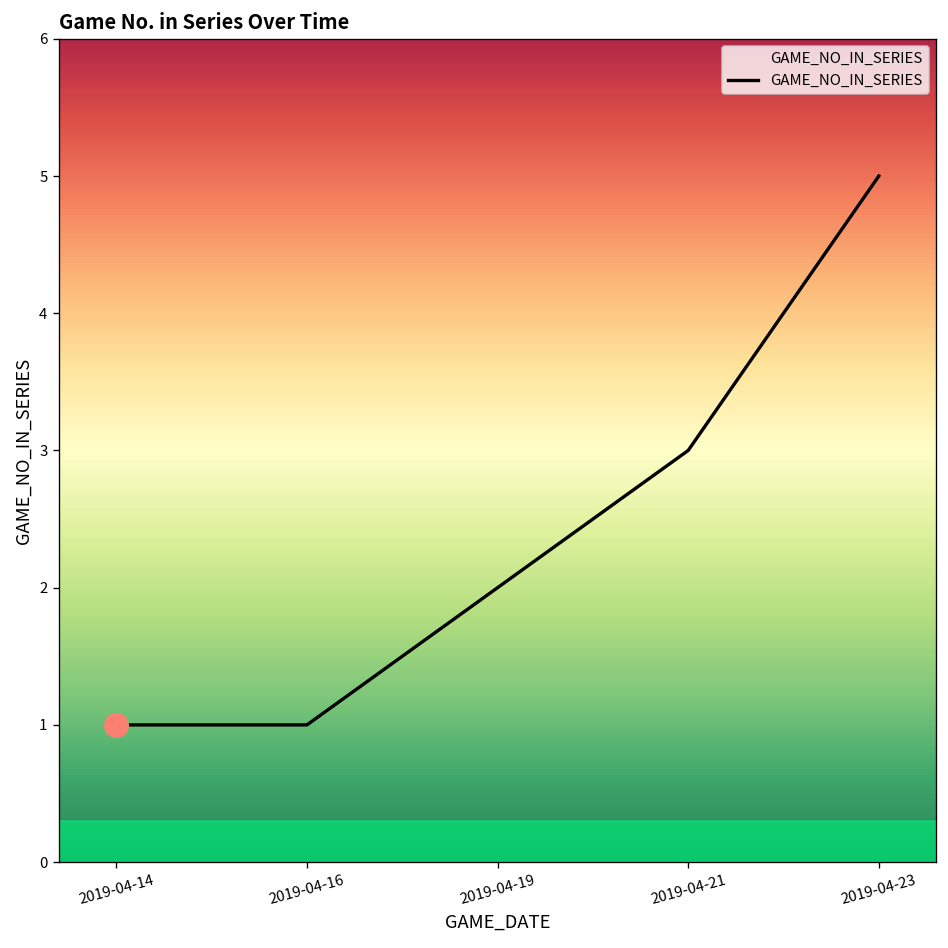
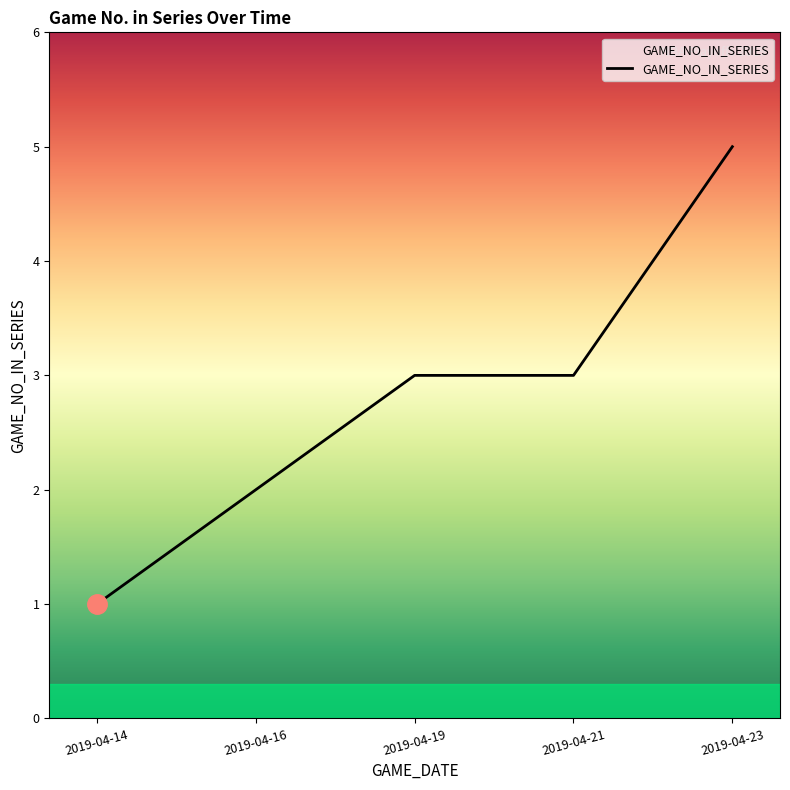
  {
    "GAME_NO_IN_SERIES": {
-     "2019-04-16": 1,
-     "2019-04-19": 2,
+     "2019-04-16": 2,
+     "2019-04-19": 3,
      "2019-04-21": 3,
      "2019-04-23": 5
    }
  }
